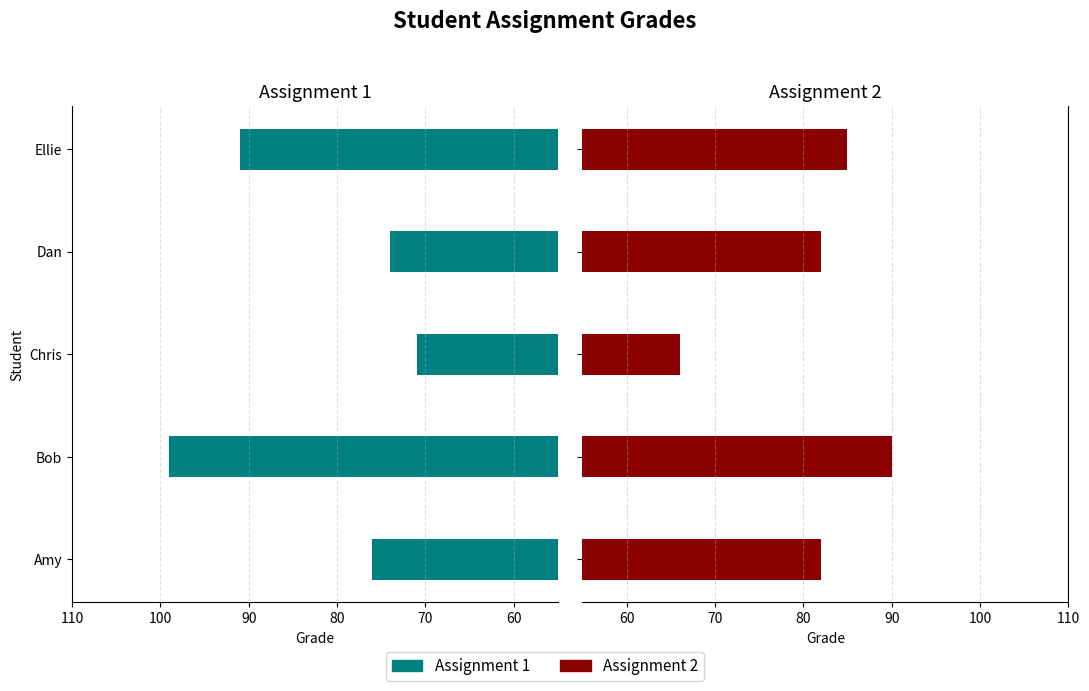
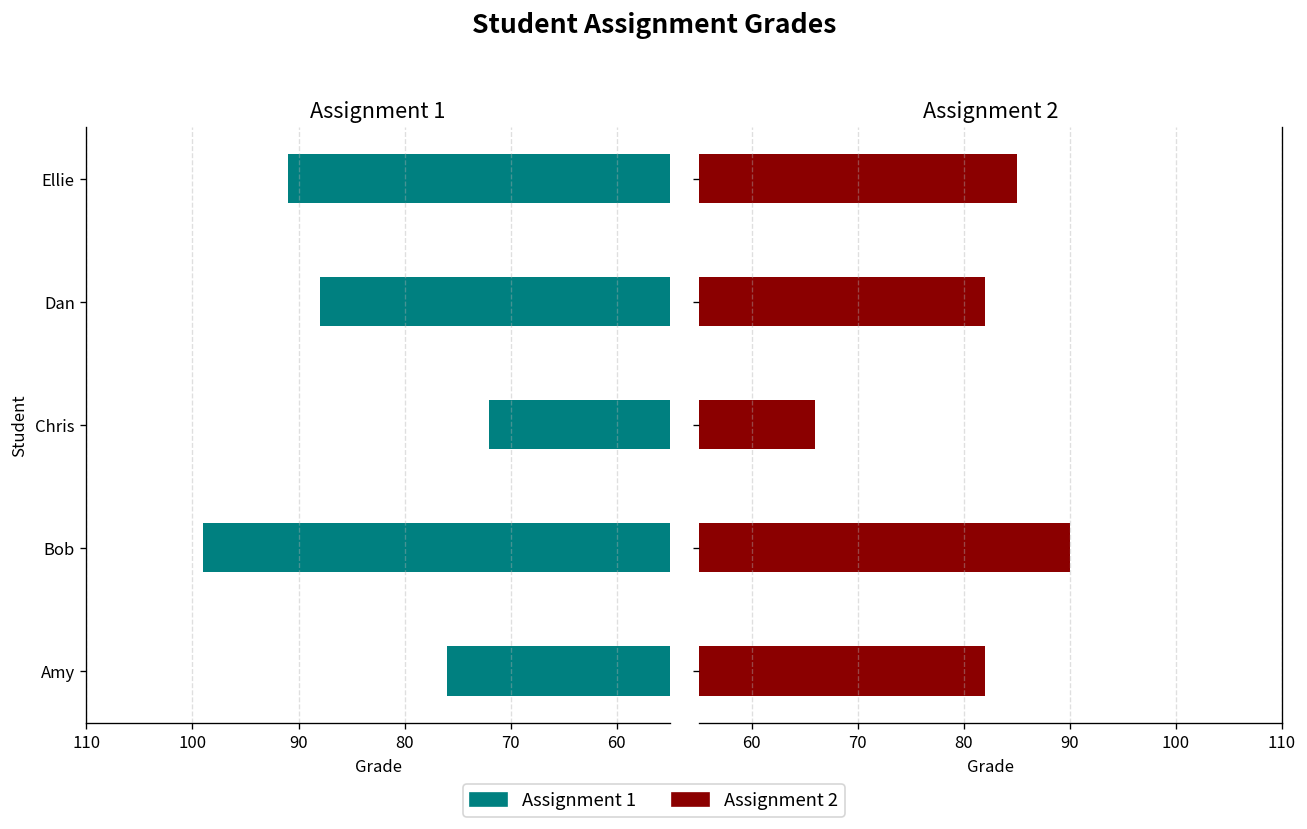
  {
    "Assignment 1": {
      "Ellie": 91,
-     "Dan": 74,
-     "Chris": 71,
+     "Dan": 88,
+     "Chris": 72,
      "Bob": 99,
      "Amy": 76
    }
  }
